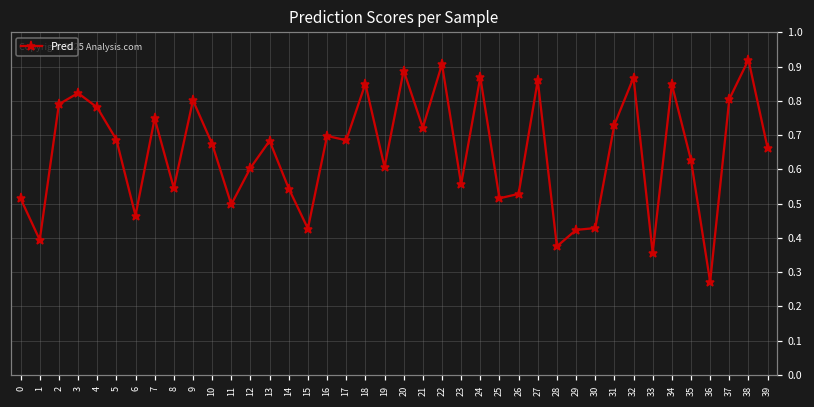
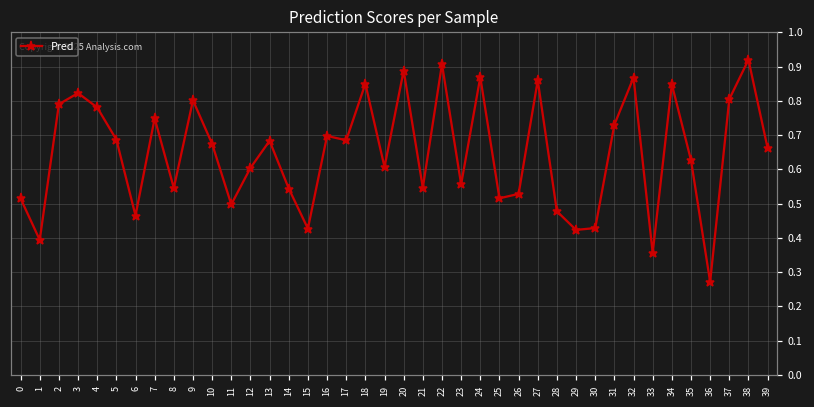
  {
    "0": 0.52,
    "1": 0.39,
    "2": 0.79,
    "3": 0.82,
    "4": 0.78,
    "5": 0.69,
    "6": 0.47,
    "7": 0.75,
    "8": 0.55,
    "9": 0.80,
    "10": 0.67,
    "11": 0.50,
    "12": 0.60,
    "13": 0.68,
    "14": 0.54,
    "15": 0.43,
    "16": 0.70,
    "17": 0.68,
    "18": 0.85,
    "19": 0.61,
    "20": 0.89,
-   "21": 0.72,
+   "21": 0.55,
    "22": 0.91,
    "23": 0.56,
    "24": 0.87,
    "25": 0.52,
    "26": 0.53,
    "27": 0.86,
-   "28": 0.38,
+   "28": 0.48,
    "29": 0.42,
    "30": 0.43,
    "31": 0.73,
    "32": 0.87,
    "33": 0.36,
    "34": 0.85,
    "35": 0.63,
    "36": 0.27,
    "37": 0.80,
    "38": 0.92,
    "39": 0.66
  }
